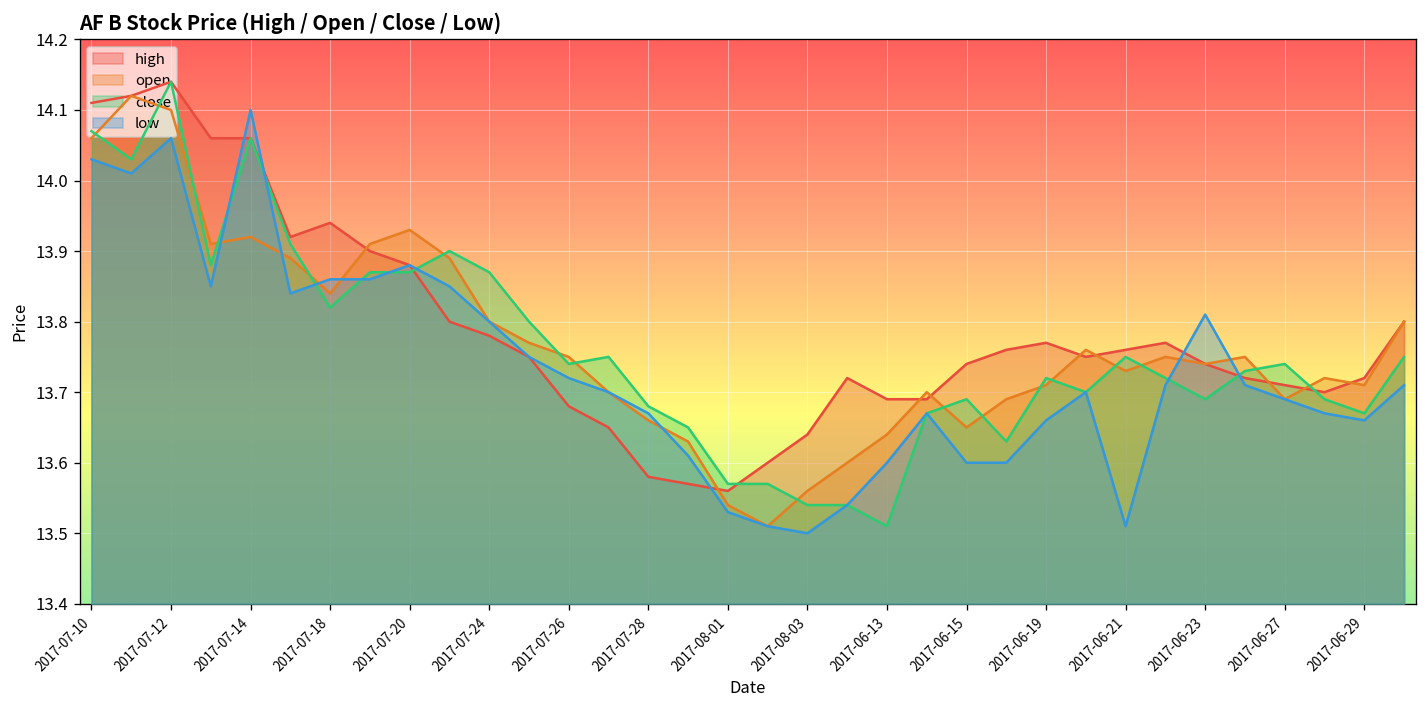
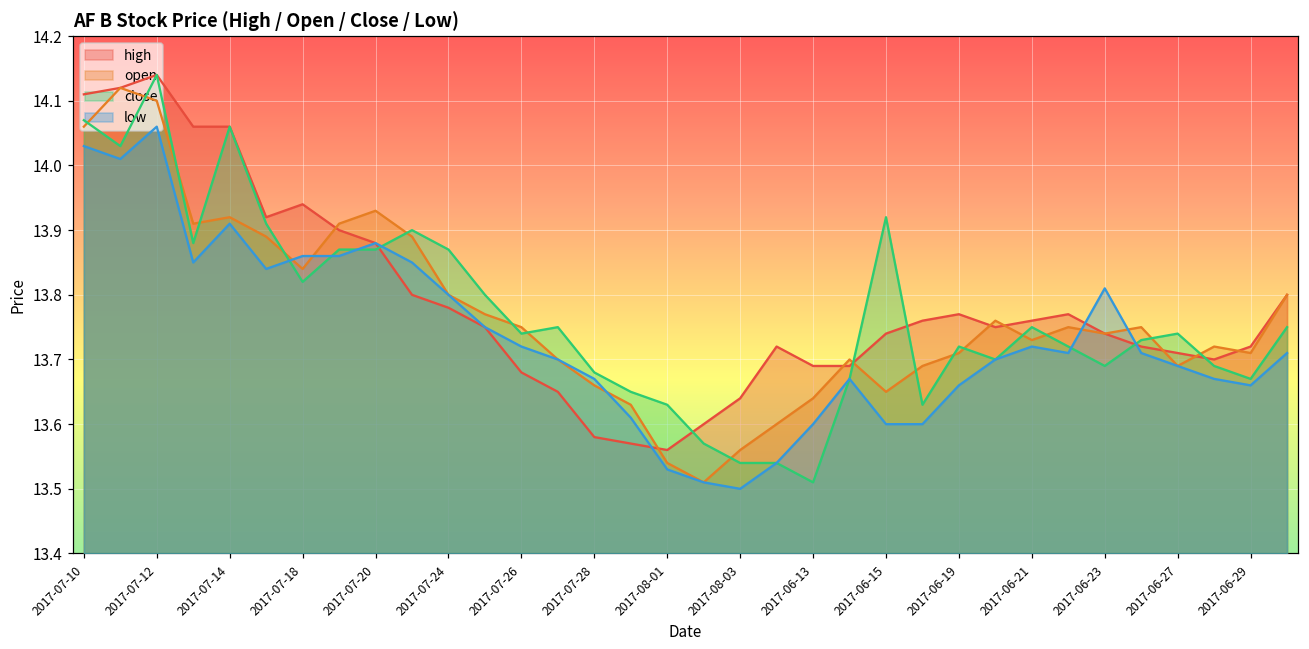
  {
    "close": {
      "2017-07-18": 13.82,
      "2017-07-20": 13.87,
      "2017-07-24": 13.87,
      "2017-07-26": 13.74,
      "2017-07-28": 13.68,
-     "2017-08-01": 13.57,
+     "2017-08-01": 13.63,
      "2017-08-03": 13.54,
      "2017-06-13": 13.51,
-     "2017-06-15": 13.69,
+     "2017-06-15": 13.92,
      "2017-06-19": 13.72,
      "2017-06-21": 13.75,
      "2017-06-23": 13.69,
      "2017-06-27": 13.74,
      "2017-06-29": 13.67
    },
    "low": {
      "2017-07-10": 14.03,
-     "2017-07-14": 14.10,
+     "2017-07-14": 13.91,
      "2017-07-18": 13.86,
      "2017-07-26": 13.72,
      "2017-07-28": 13.67,
      "2017-08-01": 13.53,
      "2017-08-03": 13.50,
      "2017-06-13": 13.60,
      "2017-06-15": 13.60,
      "2017-06-19": 13.66,
-     "2017-06-21": 13.51,
+     "2017-06-21": 13.72,
      "2017-06-23": 13.81,
      "2017-06-29": 13.66
    }
  }
